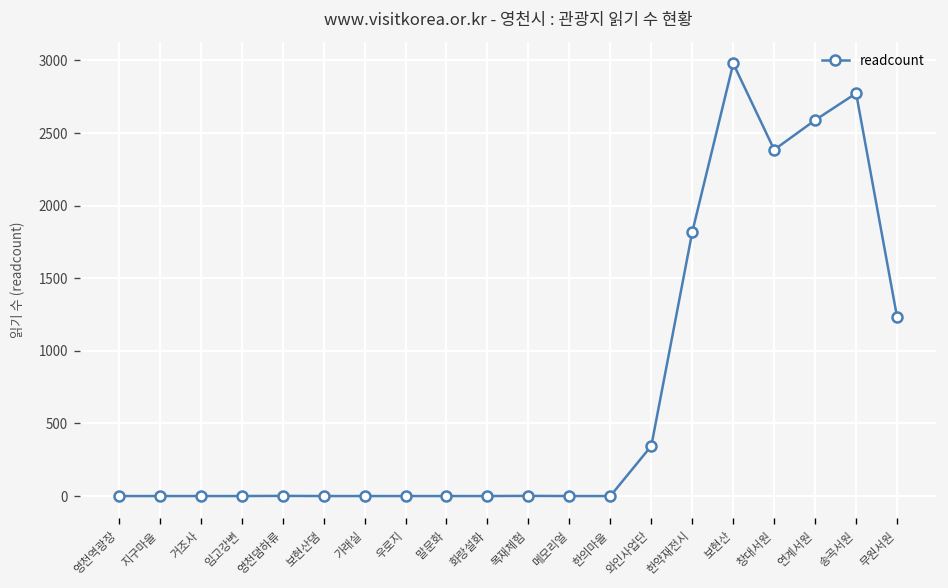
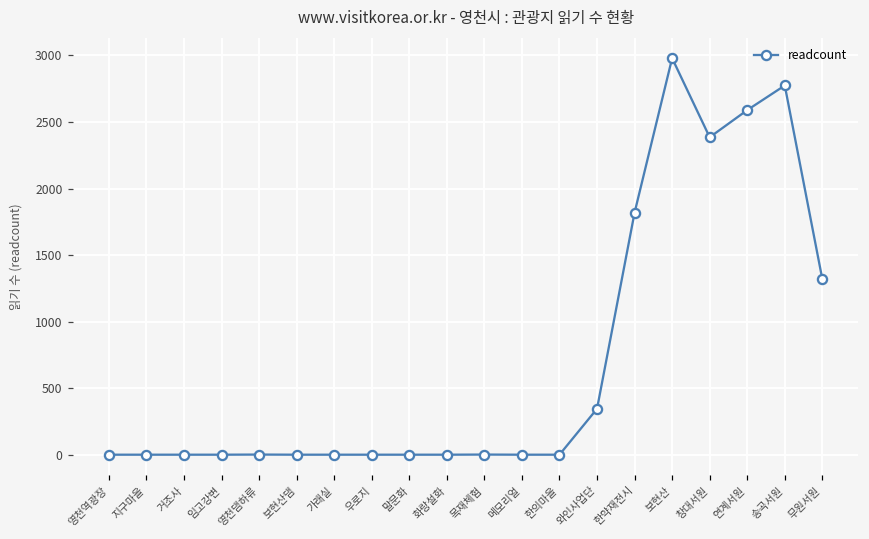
  {
    "영천역광장": 0,
    "지구마을": 0,
    "거조사": 0,
    "임고강변": 0,
    "영천댐하류": 0,
    "보현산댐": 0,
    "가래실": 0,
    "우로지": 0,
    "말문화": 0,
    "화랑설화": 0,
    "목재체험": 0,
    "메모리얼": 0,
    "한의마을": 0,
    "와인사업단": 350,
    "한약재전시": 1820,
    "보현산": 2980,
    "창대서원": 2390,
    "연계서원": 2590,
    "송곡서원": 2770,
-   "무원서원": 1230
+   "무원서원": 1320
  }
